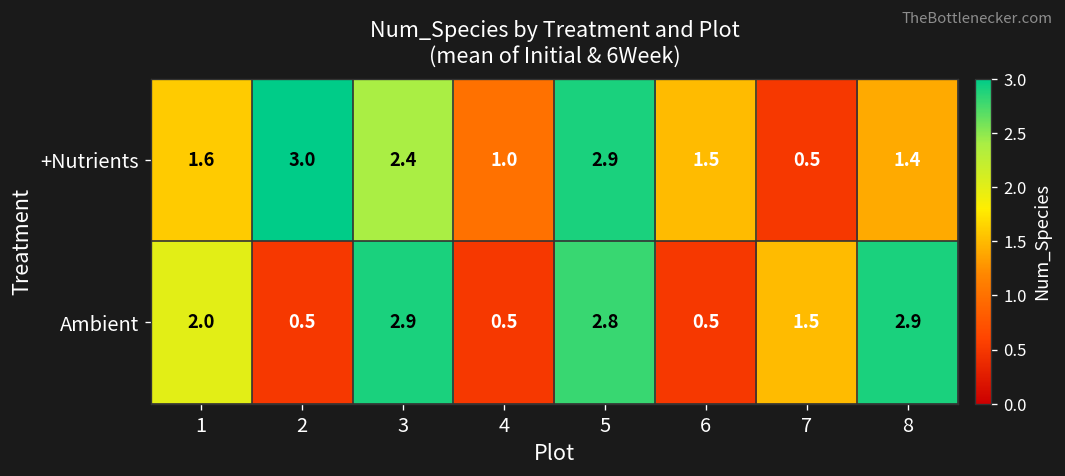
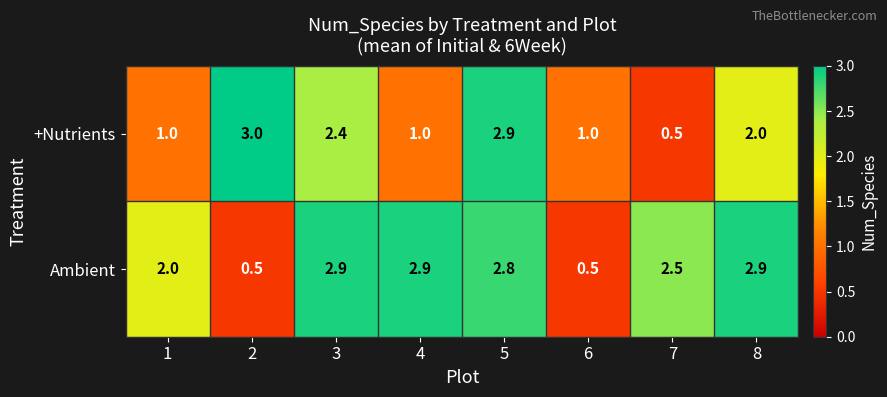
  {
    "+Nutrients": {
-     "1": 1.6,
+     "1": 1.0,
      "2": 3.0,
      "3": 2.4,
      "4": 1.0,
      "5": 2.9,
-     "6": 1.5,
+     "6": 1.0,
      "7": 0.5,
-     "8": 1.4
+     "8": 2.0
    },
    "Ambient": {
      "1": 2.0,
      "2": 0.5,
      "3": 2.9,
-     "4": 0.5,
+     "4": 2.9,
      "5": 2.8,
      "6": 0.5,
-     "7": 1.5,
+     "7": 2.5,
      "8": 2.9
    }
  }
